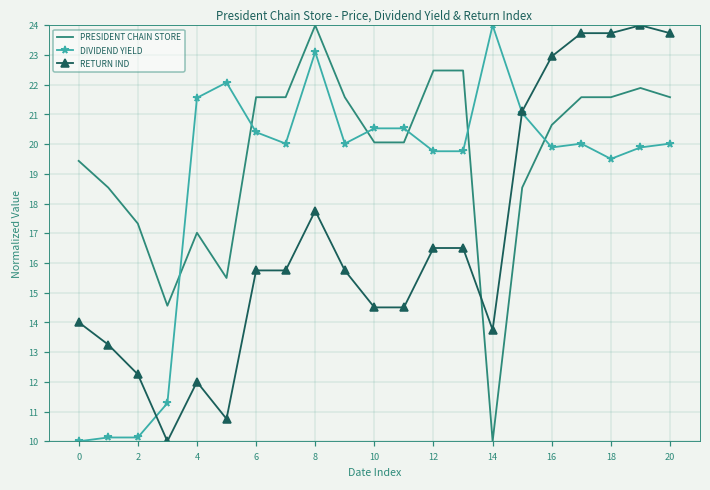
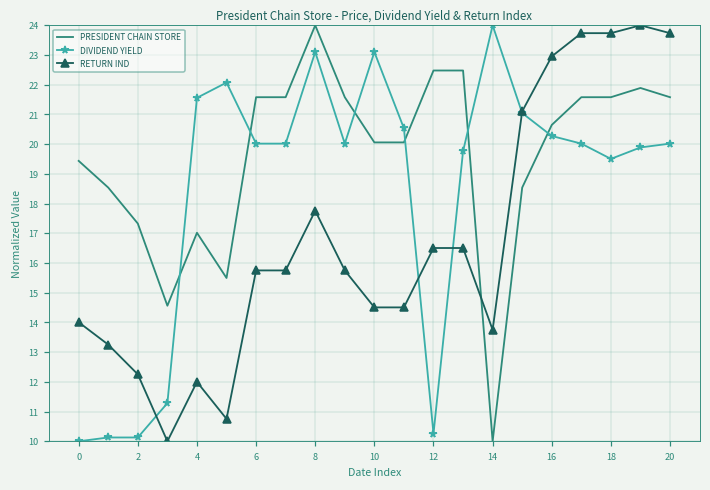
  {
    "DIVIDEND YIELD": {
      "0": 10.0,
      "2": 10.1,
      "4": 21.6,
-     "6": 20.4,
+     "6": 20.0,
      "8": 23.1,
-     "10": 20.5,
-     "12": 19.8,
+     "10": 23.1,
+     "12": 10.3,
      "14": 24.0,
-     "16": 19.9,
+     "16": 20.3,
      "18": 19.5,
      "20": 20.0
    }
  }
